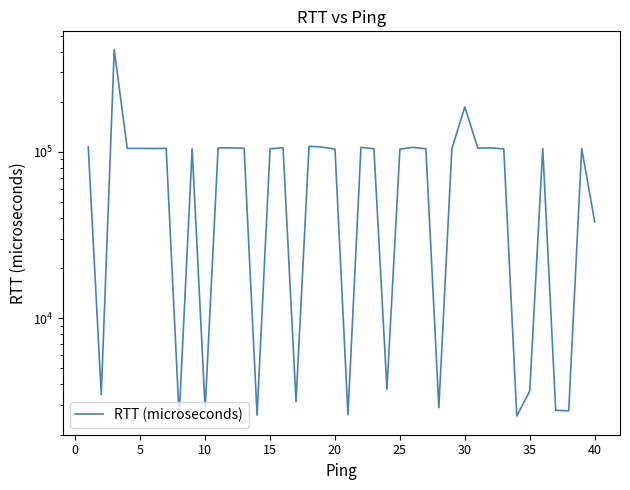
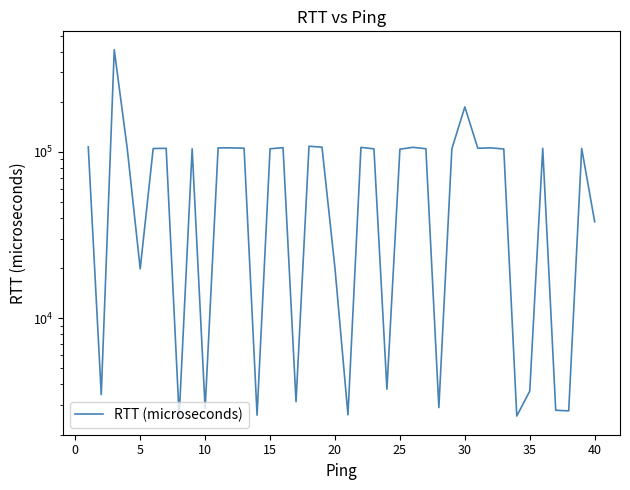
  {
-   "5": 100000,
+   "5": 20000,
    "15": 100000,
-   "20": 100000,
+   "20": 20000,
    "25": 100000,
    "30": 190000,
    "35": 3700,
    "40": 38000
  }
